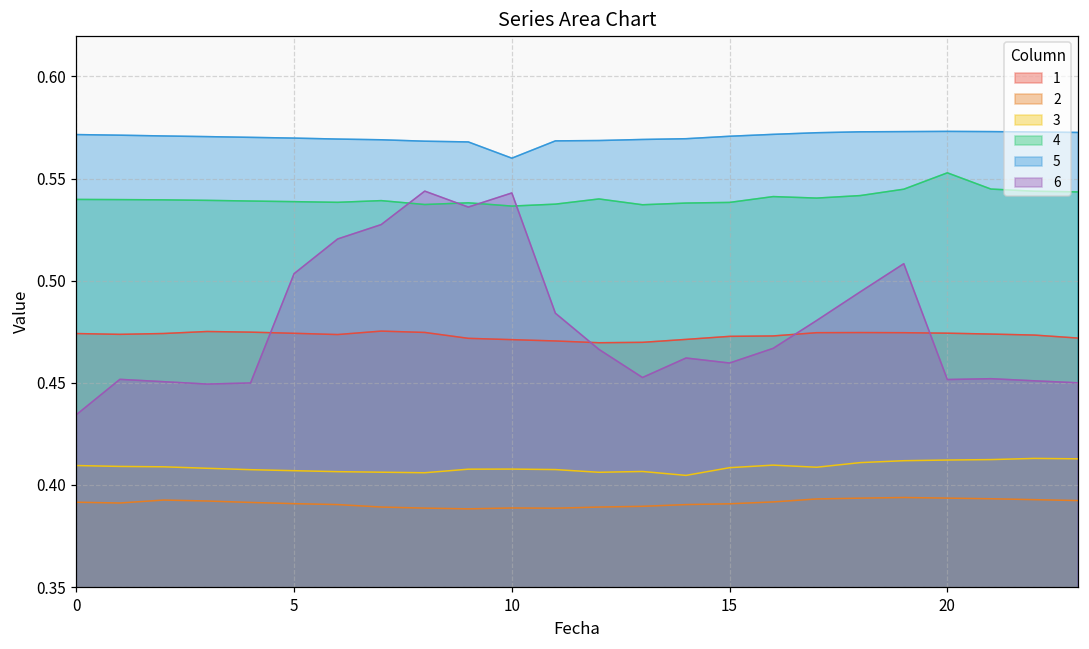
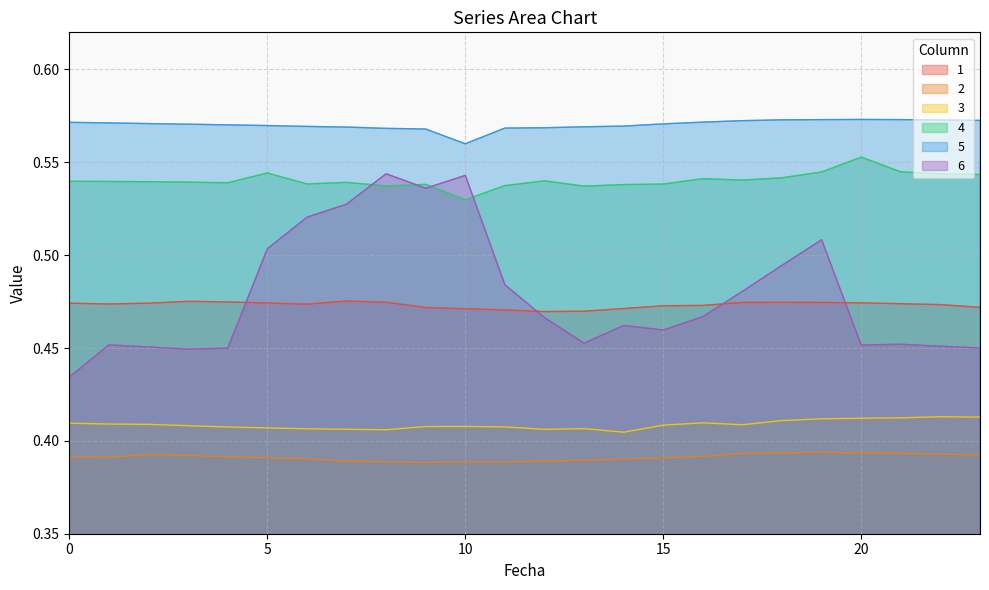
  {
    "4": {
      "0": 0.540,
-     "5": 0.539,
-     "10": 0.537,
+     "5": 0.544,
+     "10": 0.530,
      "15": 0.538,
      "20": 0.553
    },
    "5": {
      "0": 0.572,
      "5": 0.570,
      "10": 0.560,
      "15": 0.571,
      "20": 0.573
    },
    "6": {
      "0": 0.434,
      "5": 0.503,
      "10": 0.543,
      "15": 0.460,
      "20": 0.452
    }
  }
